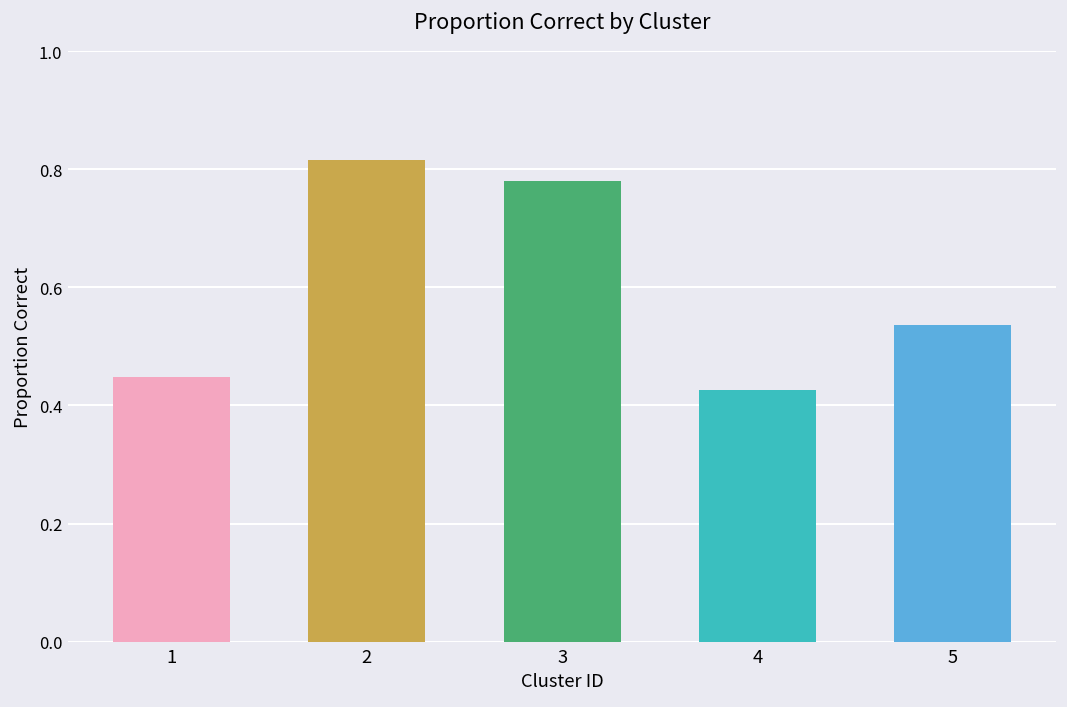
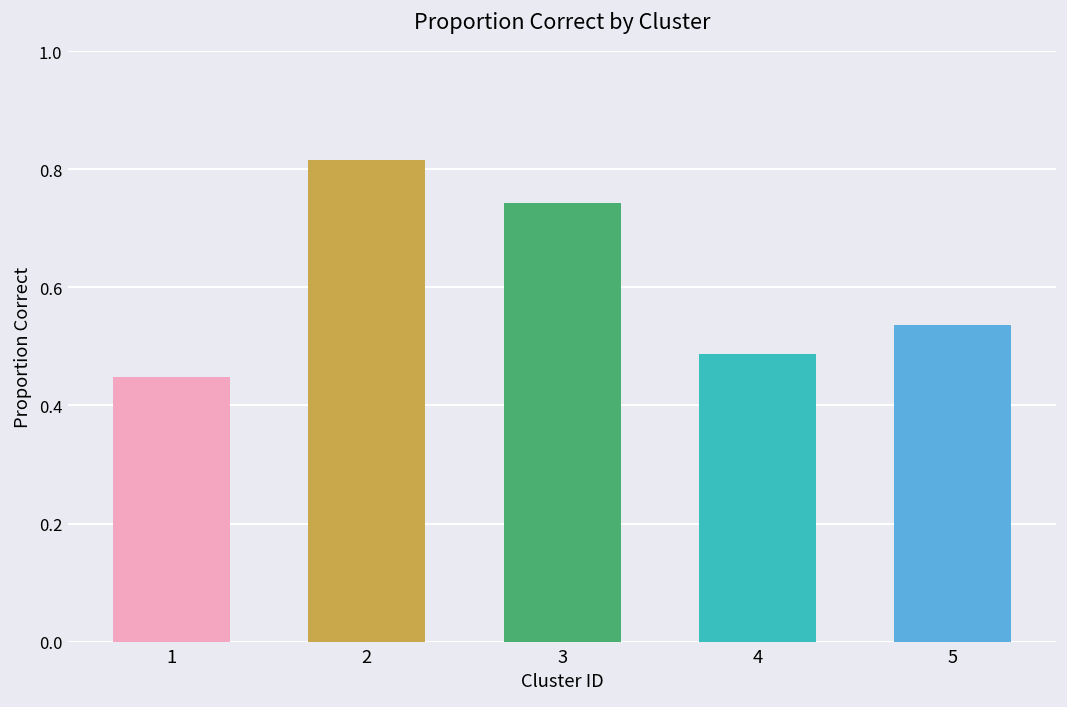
  {
    "1": 0.45,
    "2": 0.81,
-   "3": 0.78,
-   "4": 0.43,
+   "3": 0.74,
+   "4": 0.49,
    "5": 0.54
  }
